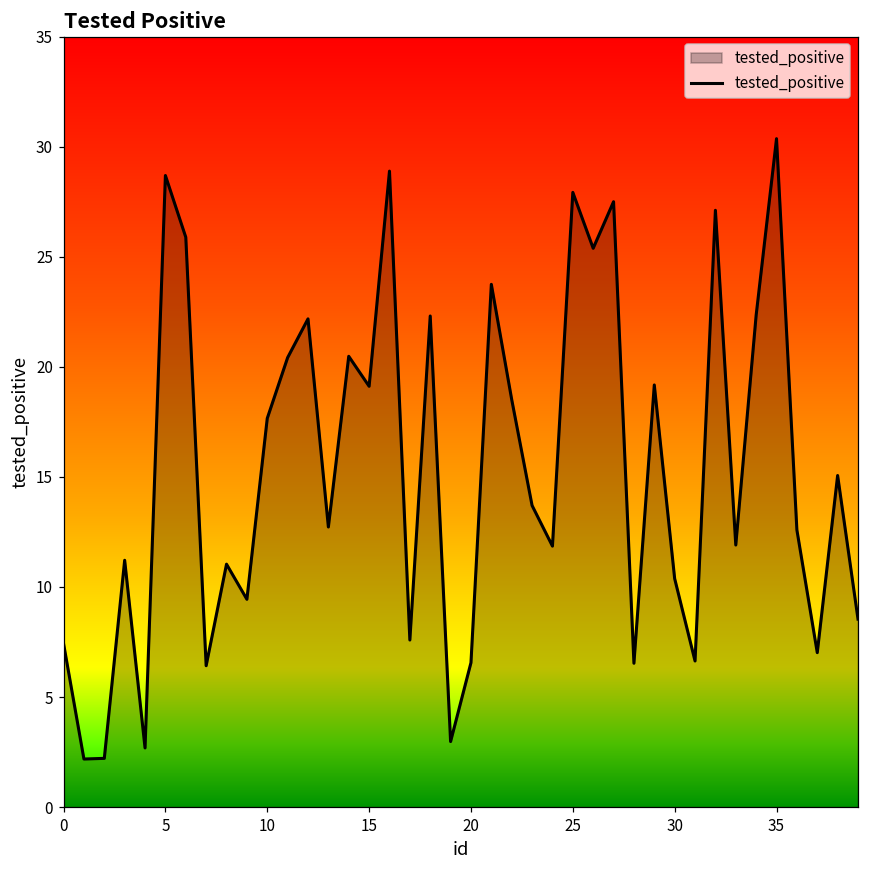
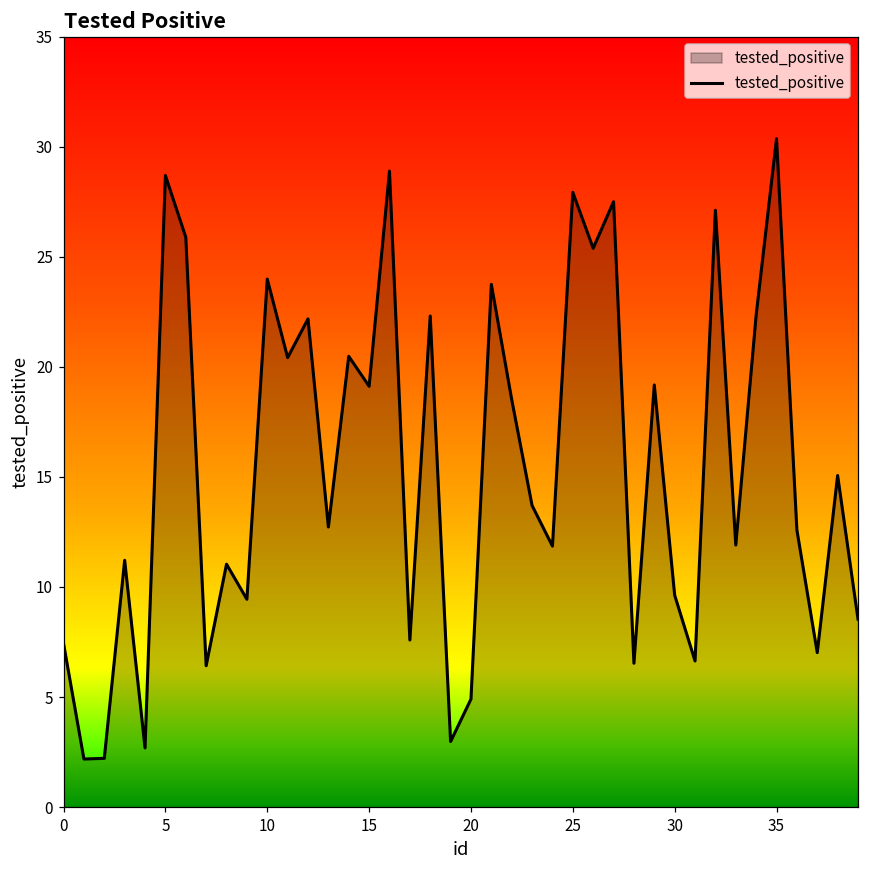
  {
    "0": 7.4,
    "5": 28.7,
-   "10": 17.7,
+   "10": 24.0,
    "15": 19.1,
-   "20": 6.6,
+   "20": 4.9,
    "25": 27.9,
-   "30": 10.4,
+   "30": 9.6,
    "35": 30.4
  }
